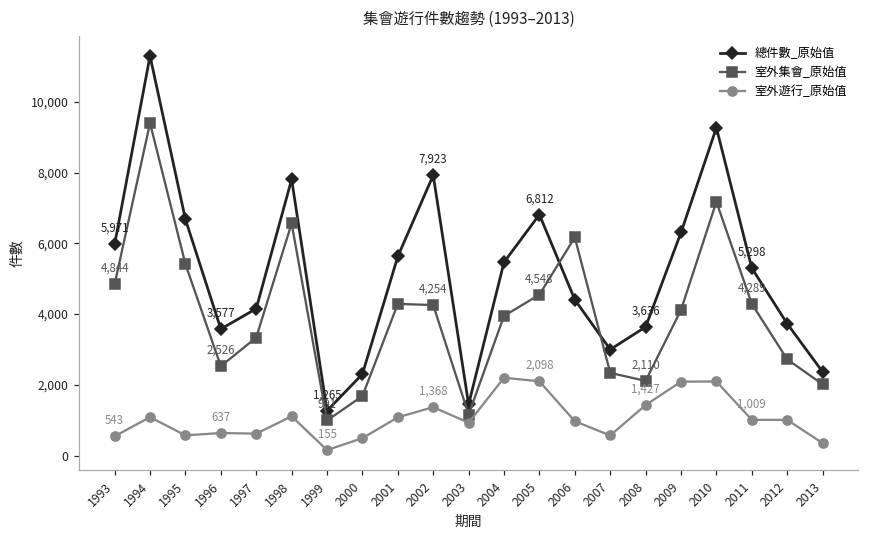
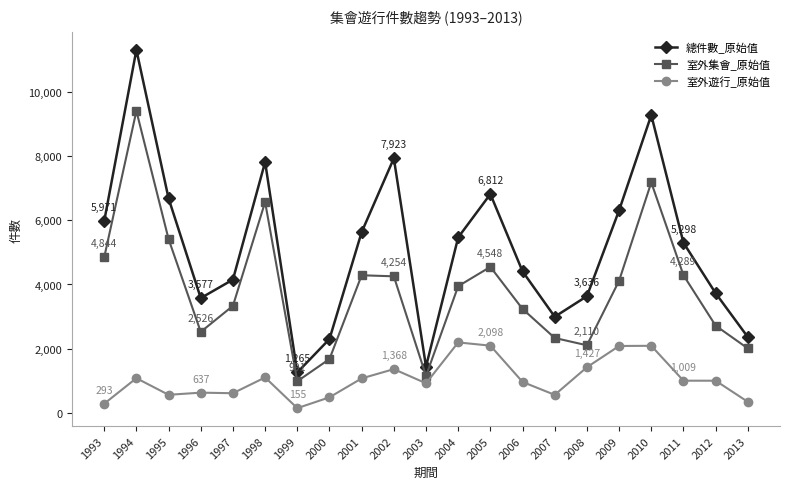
  {
    "總件數_原始值": {
      "1993": "5,971",
      "1996": "3,577",
      "1999": "1,265",
      "2002": "7,923",
      "2005": "6,812",
      "2008": "3,636",
      "2011": "5,298"
    },
    "室外集會_原始值": {
      "1994": "9,400",
      "1995": "5,400",
      "1997": "3,300",
      "1998": "6,600",
      "2000": "1,700",
      "2001": "4,300",
      "2003": "1,200",
      "2004": "3,900",
-     "2006": "6,200",
+     "2006": "3,200",
      "2007": "2,300",
      "2009": "4,100",
      "2010": "7,200",
      "2012": "2,700",
      "2013": "2,000"
    },
    "室外遊行_原始值": {
-     "1993": "543",
+     "1993": "293",
      "1996": "637",
      "1999": "155",
      "2002": "1,368",
      "2005": "2,098",
      "2008": "1,427",
      "2011": "1,009"
    }
  }
